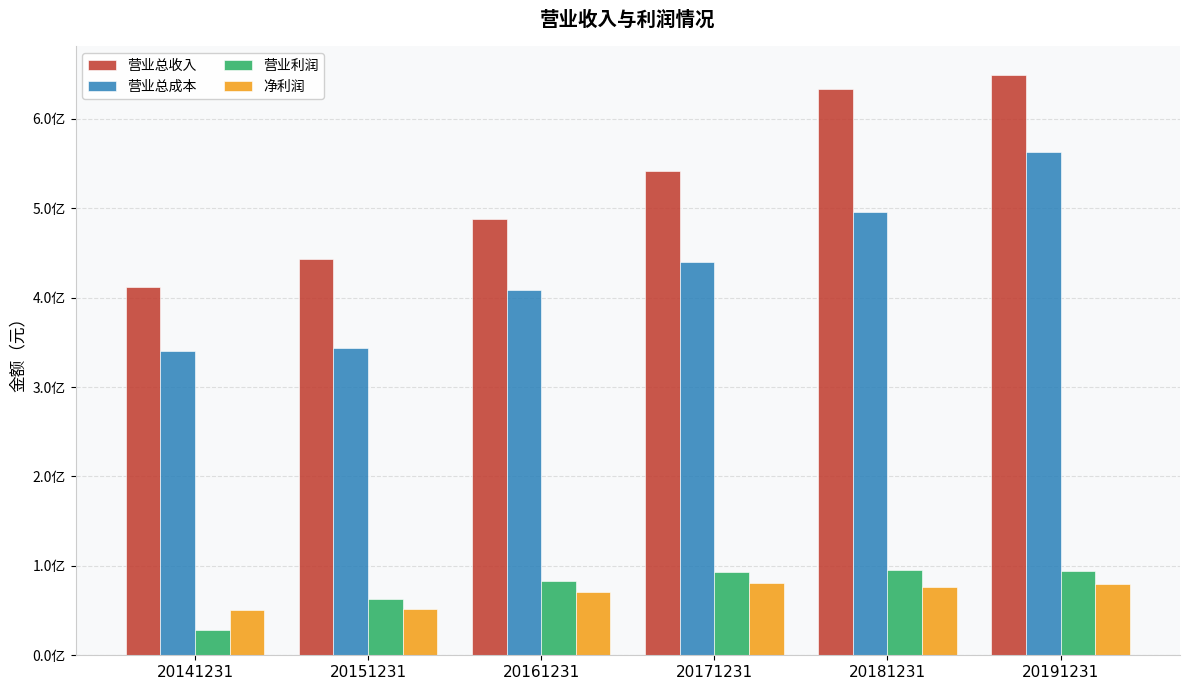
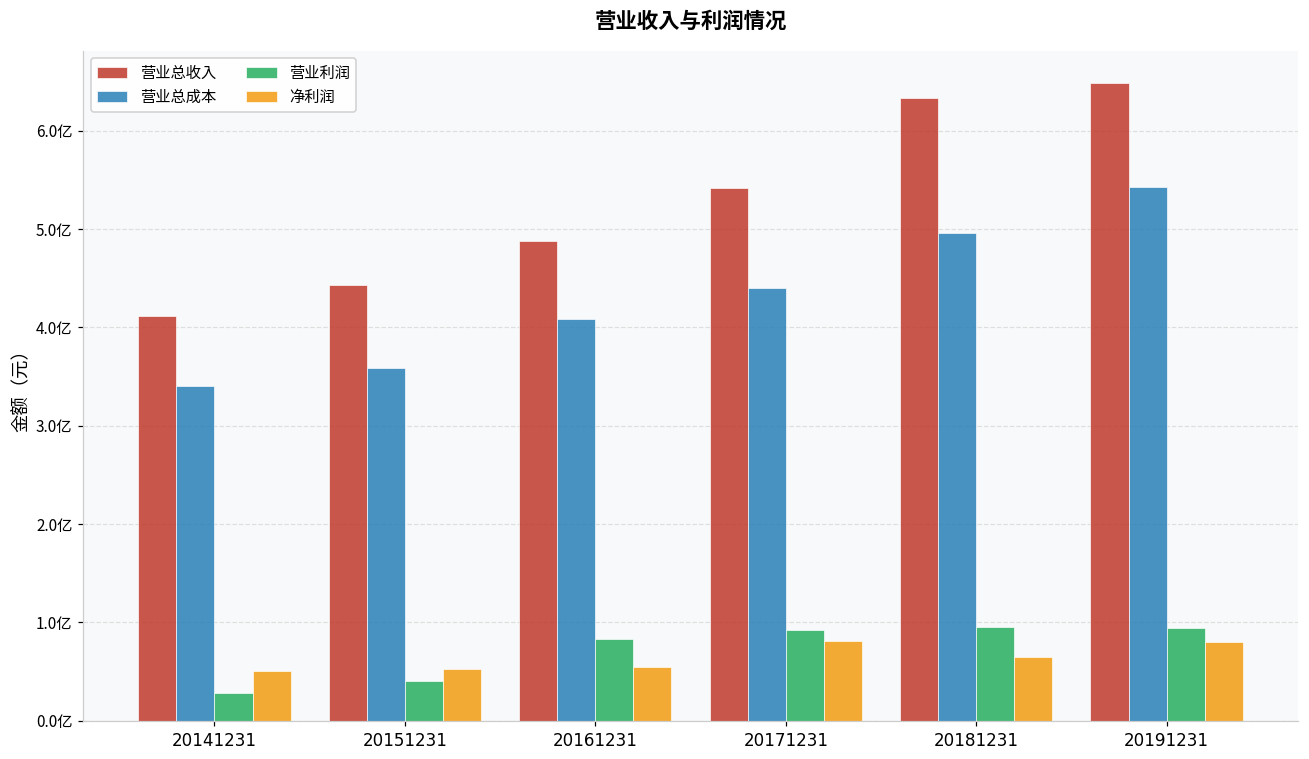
  {
    "营业总收入": {
      "20141231": "4.1亿",
      "20151231": "4.4亿",
      "20161231": "4.9亿",
      "20171231": "5.4亿",
      "20181231": "6.3亿",
      "20191231": "6.5亿"
    },
    "营业总成本": {
      "20141231": "3.4亿",
-     "20151231": "3.4亿",
+     "20151231": "3.6亿",
      "20161231": "4.1亿",
      "20171231": "4.4亿",
      "20181231": "5.0亿",
-     "20191231": "5.6亿"
+     "20191231": "5.4亿"
    },
    "营业利润": {
      "20141231": "0.3亿",
-     "20151231": "0.6亿",
+     "20151231": "0.4亿",
      "20161231": "0.8亿",
      "20171231": "0.9亿",
      "20181231": "1.0亿",
      "20191231": "0.9亿"
    },
    "净利润": {
      "20141231": "0.5亿",
      "20151231": "0.5亿",
-     "20161231": "0.7亿",
+     "20161231": "0.5亿",
      "20171231": "0.8亿",
-     "20181231": "0.8亿",
+     "20181231": "0.7亿",
      "20191231": "0.8亿"
    }
  }
